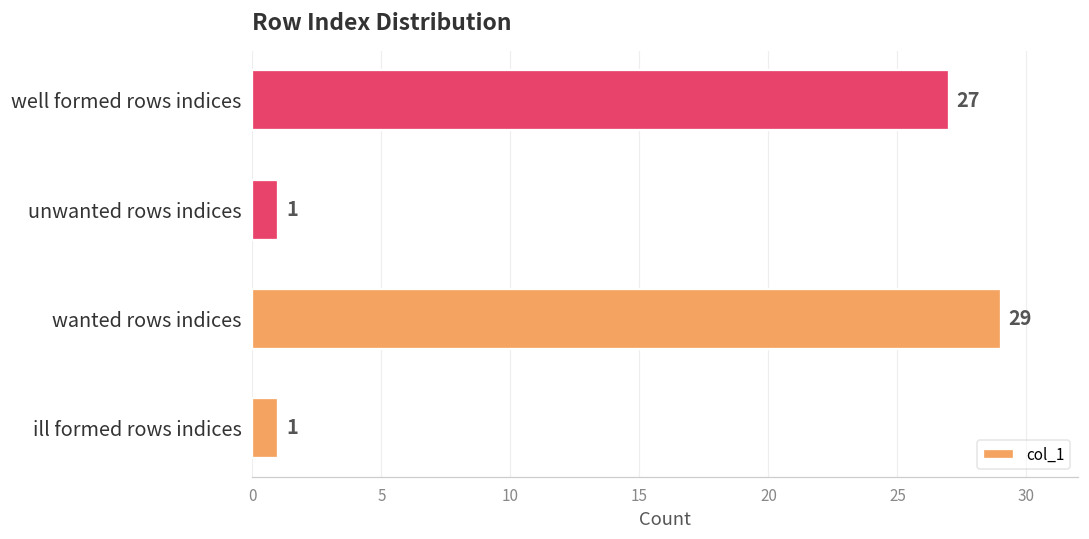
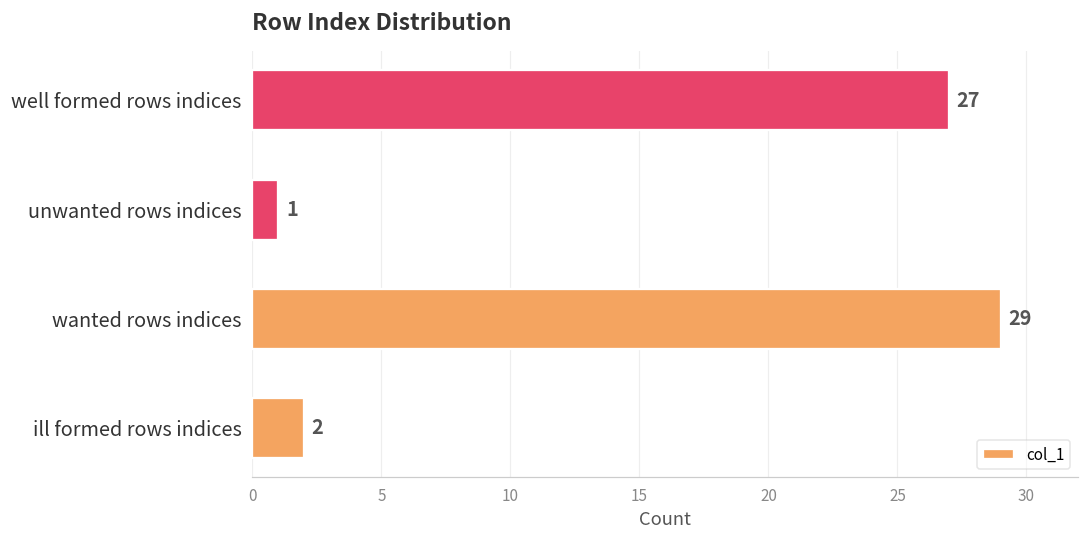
  {
    "well formed rows indices": 27,
    "unwanted rows indices": 1,
    "wanted rows indices": 29,
-   "ill formed rows indices": 1
+   "ill formed rows indices": 2
  }
